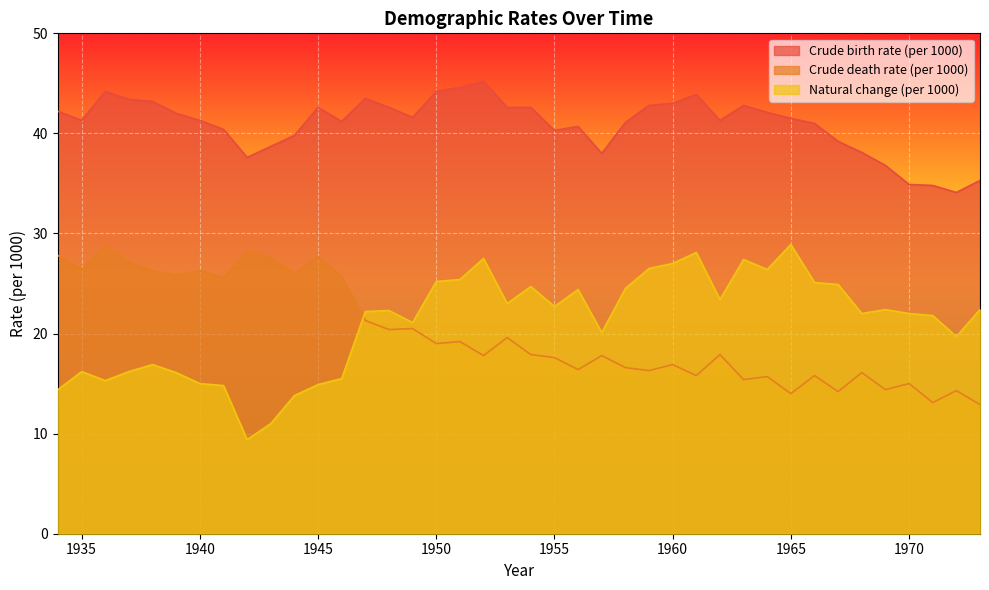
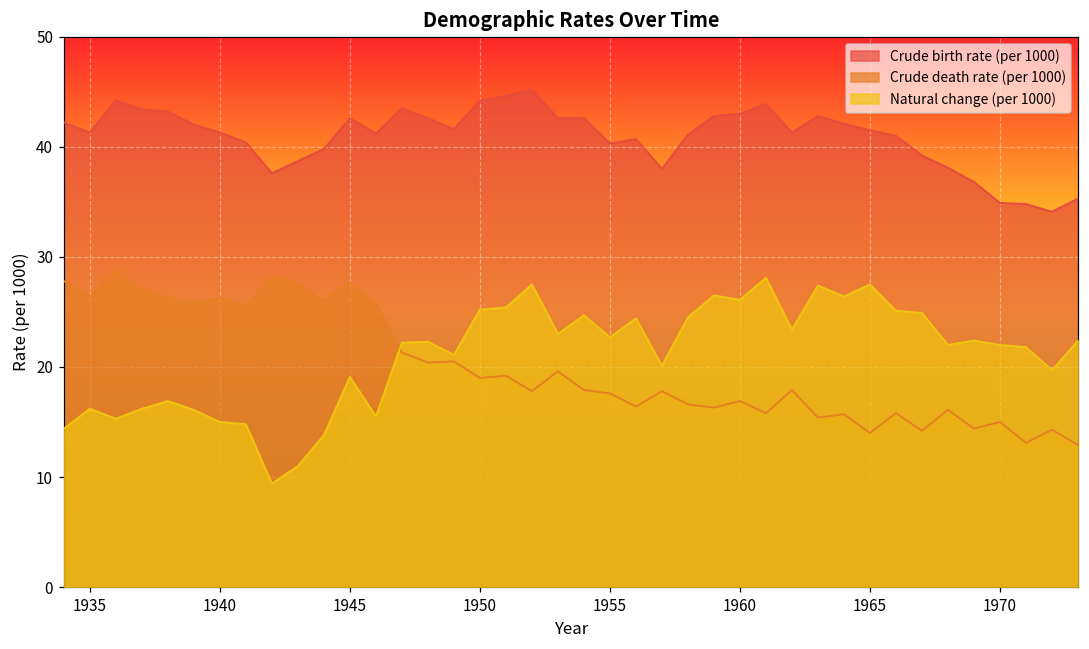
  {
    "Natural change (per 1000)": {
      "1935": 16.2,
      "1940": 15.0,
-     "1945": 14.9,
+     "1945": 19.1,
      "1950": 25.2,
      "1955": 22.7,
-     "1960": 27.0,
-     "1965": 28.9,
+     "1960": 26.1,
+     "1965": 27.5,
      "1970": 22.0
    }
  }
